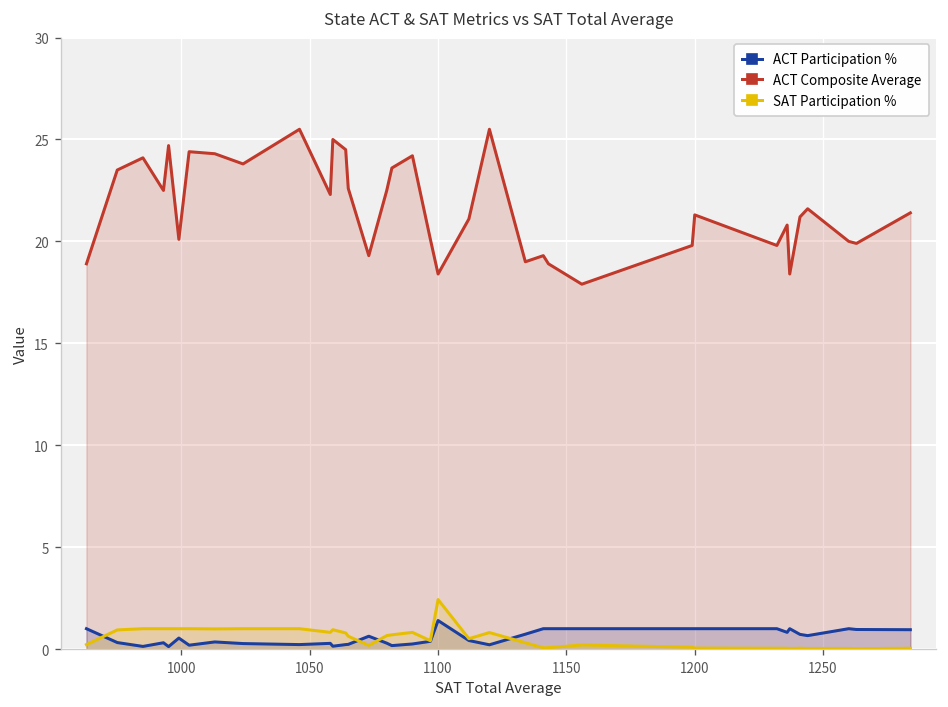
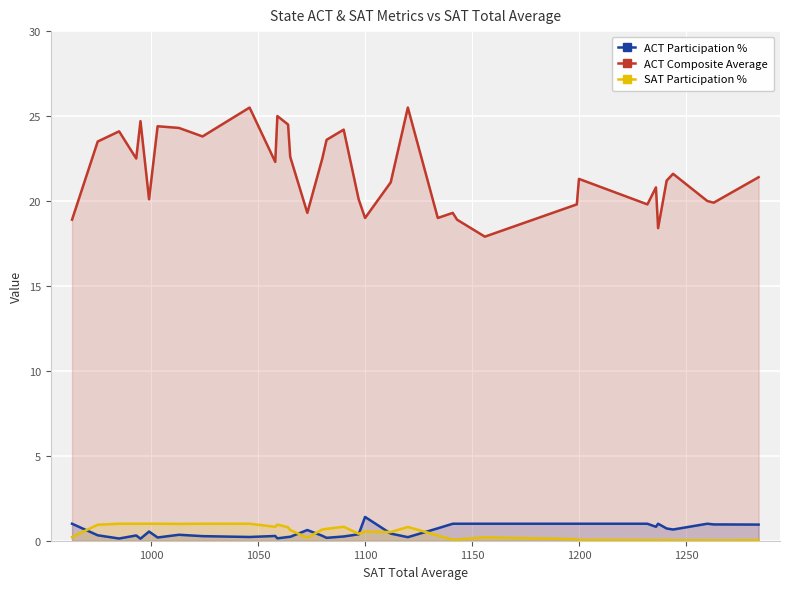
  {
    "ACT Participation %": {
      "1100": 1.4,
      "1200": 1.0
    },
    "ACT Composite Average": {
-     "1100": 18.4,
+     "1100": 19.0,
      "1200": 21.3
    },
    "SAT Participation %": {
-     "1100": 2.4,
+     "1100": 0.5,
      "1200": 0.1
    }
  }
